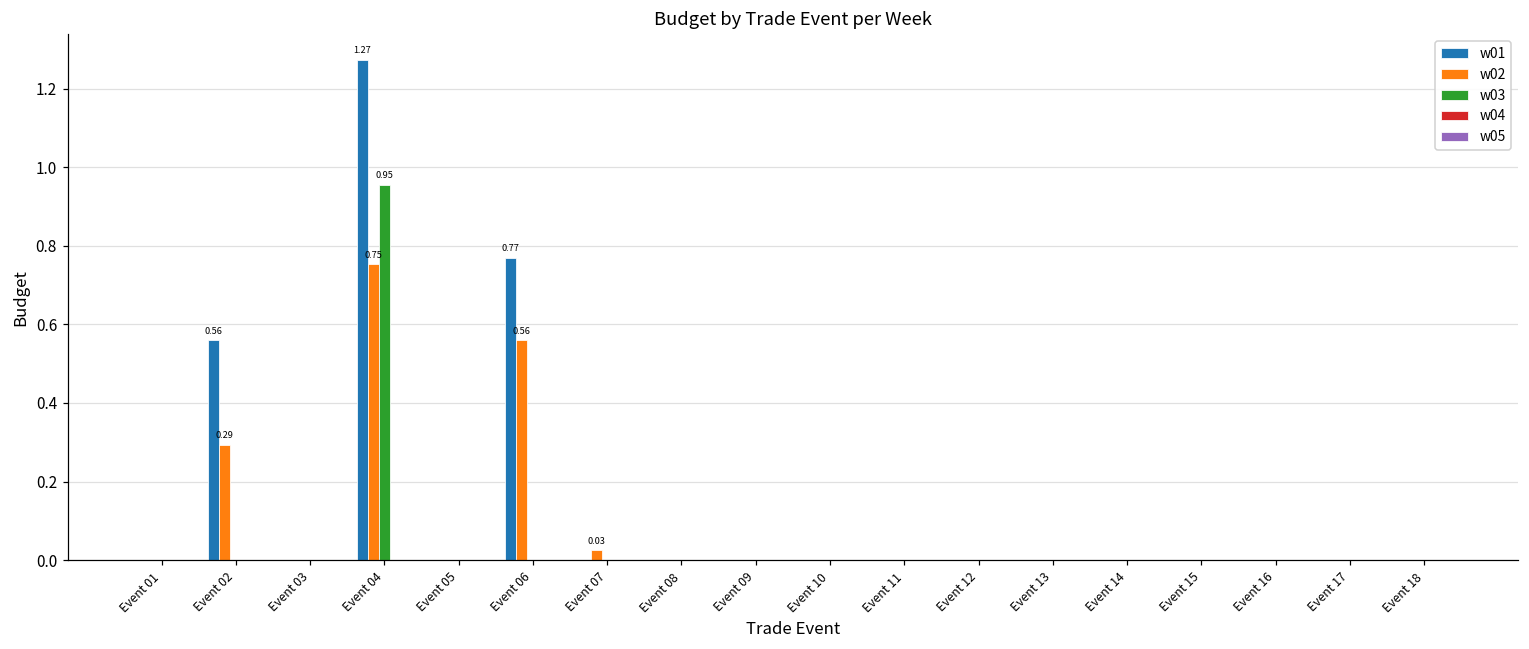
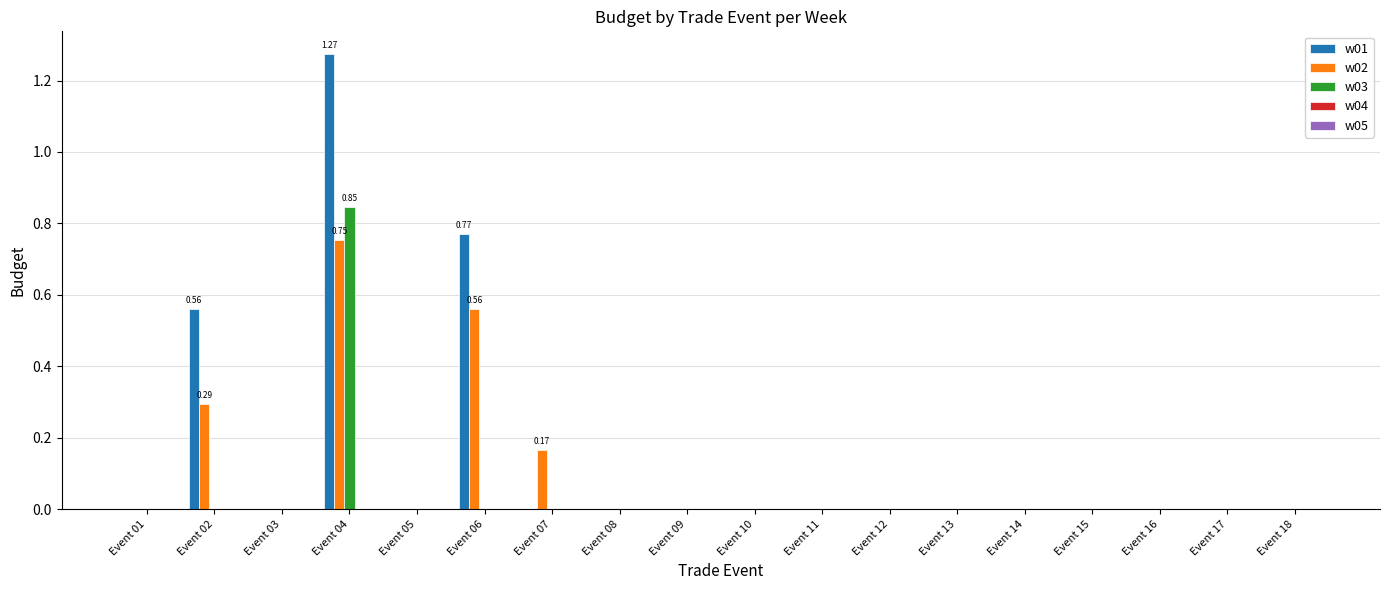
  {
    "w01": {
      "Event 02": 0.56,
      "Event 04": 1.27,
      "Event 06": 0.77
    },
    "w02": {
      "Event 02": 0.29,
      "Event 04": 0.75,
      "Event 06": 0.56,
-     "Event 07": 0.03
+     "Event 07": 0.17
    },
    "w03": {
-     "Event 04": 0.95
+     "Event 04": 0.85
    },
    "w04": {
      "Event 01": 0.00,
      "Event 02": 0.00,
      "Event 03": 0.00,
      "Event 04": 0.00,
      "Event 05": 0.00,
      "Event 06": 0.00,
      "Event 07": 0.00,
      "Event 08": 0.00,
      "Event 09": 0.00,
      "Event 10": 0.00,
      "Event 11": 0.00,
      "Event 12": 0.00,
      "Event 13": 0.00,
      "Event 14": 0.00,
      "Event 15": 0.00,
      "Event 16": 0.00,
      "Event 17": 0.00,
      "Event 18": 0.00
    },
    "w05": {
      "Event 01": 0.00,
      "Event 02": 0.00,
      "Event 03": 0.00,
      "Event 04": 0.00,
      "Event 05": 0.00,
      "Event 06": 0.00,
      "Event 07": 0.00,
      "Event 08": 0.00,
      "Event 09": 0.00,
      "Event 10": 0.00,
      "Event 11": 0.00,
      "Event 12": 0.00,
      "Event 13": 0.00,
      "Event 14": 0.00,
      "Event 15": 0.00,
      "Event 16": 0.00,
      "Event 17": 0.00,
      "Event 18": 0.00
    }
  }
